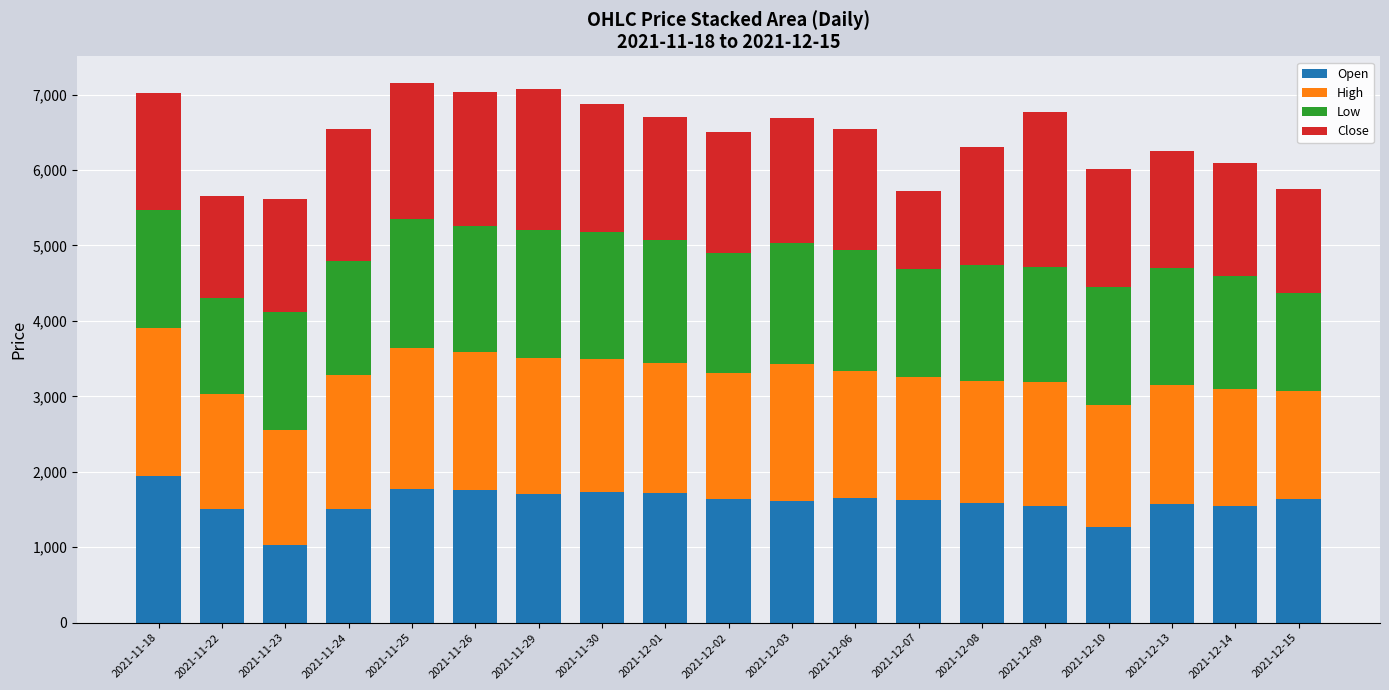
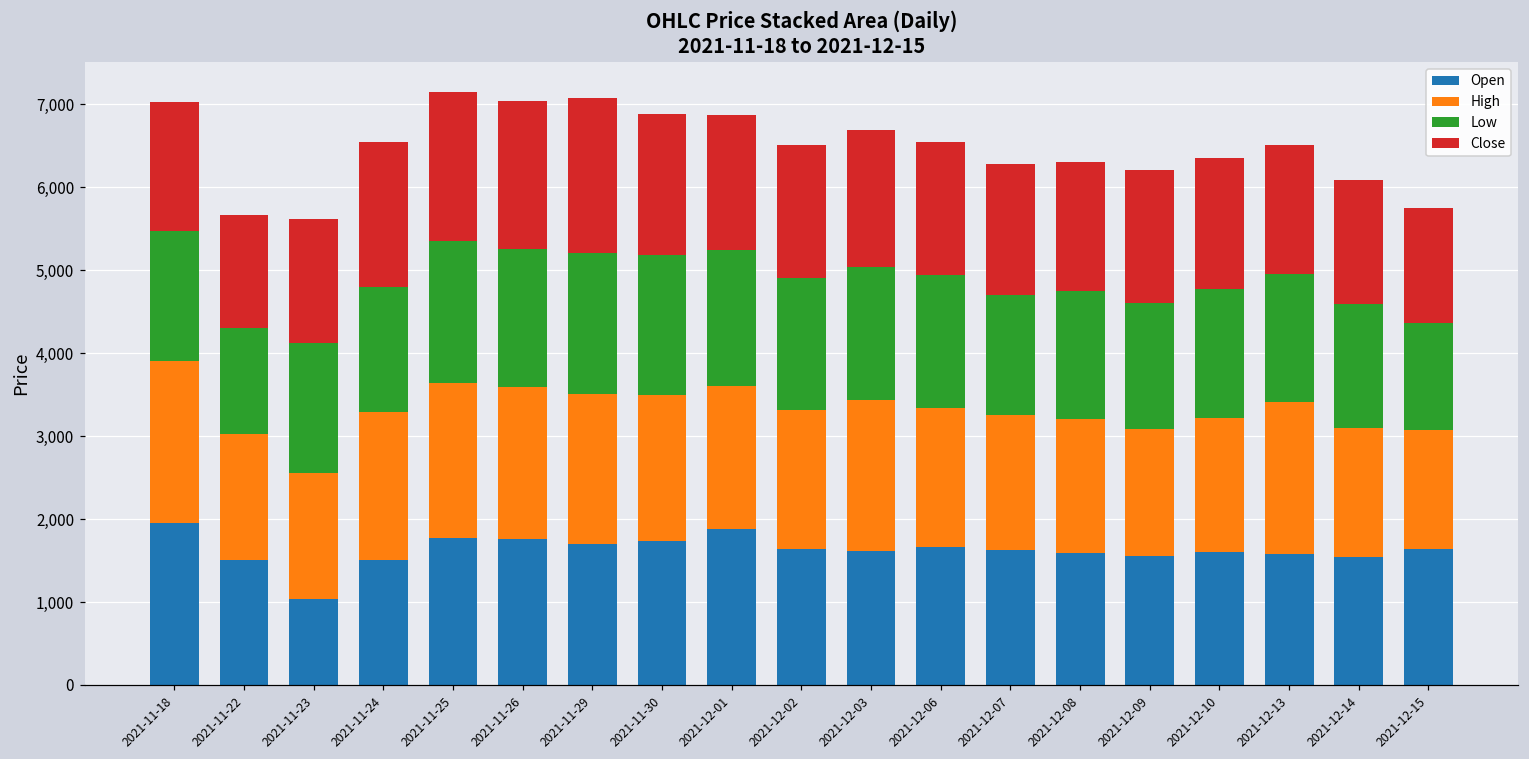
  {
    "Open": {
      "2021-11-18": "2,000",
      "2021-11-22": "1,500",
      "2021-11-23": "1,000",
      "2021-11-24": "1,500",
      "2021-11-25": "1,800",
      "2021-11-26": "1,800",
      "2021-11-29": "1,700",
      "2021-11-30": "1,700",
-     "2021-12-01": "1,700",
+     "2021-12-01": "1,900",
      "2021-12-02": "1,600",
      "2021-12-03": "1,600",
      "2021-12-06": "1,700",
      "2021-12-07": "1,600",
      "2021-12-08": "1,600",
      "2021-12-09": "1,600",
-     "2021-12-10": "1,300",
+     "2021-12-10": "1,600",
      "2021-12-13": "1,600",
      "2021-12-14": "1,500",
      "2021-12-15": "1,600"
    },
    "High": {
      "2021-11-18": "2,000",
      "2021-11-22": "1,500",
      "2021-11-23": "1,500",
      "2021-11-24": "1,800",
      "2021-11-25": "1,900",
      "2021-11-26": "1,800",
      "2021-11-29": "1,800",
      "2021-11-30": "1,800",
      "2021-12-01": "1,700",
      "2021-12-02": "1,700",
      "2021-12-03": "1,800",
      "2021-12-06": "1,700",
      "2021-12-07": "1,600",
      "2021-12-08": "1,600",
-     "2021-12-09": "1,600",
+     "2021-12-09": "1,500",
      "2021-12-10": "1,600",
-     "2021-12-13": "1,600",
+     "2021-12-13": "1,800",
      "2021-12-14": "1,600",
      "2021-12-15": "1,400"
    },
    "Low": {
      "2021-11-18": "1,600",
      "2021-11-22": "1,300",
      "2021-11-23": "1,600",
      "2021-11-24": "1,500",
      "2021-11-25": "1,700",
      "2021-11-26": "1,700",
      "2021-11-29": "1,700",
      "2021-11-30": "1,700",
      "2021-12-01": "1,600",
      "2021-12-02": "1,600",
      "2021-12-03": "1,600",
      "2021-12-06": "1,600",
      "2021-12-07": "1,400",
      "2021-12-08": "1,500",
      "2021-12-09": "1,500",
      "2021-12-10": "1,600",
      "2021-12-13": "1,500",
      "2021-12-14": "1,500",
      "2021-12-15": "1,300"
    },
    "Close": {
      "2021-11-18": "1,600",
      "2021-11-22": "1,400",
      "2021-11-23": "1,500",
      "2021-11-24": "1,800",
      "2021-11-25": "1,800",
      "2021-11-26": "1,800",
      "2021-11-29": "1,900",
      "2021-11-30": "1,700",
      "2021-12-01": "1,600",
      "2021-12-02": "1,600",
      "2021-12-03": "1,600",
      "2021-12-06": "1,600",
-     "2021-12-07": "1,000",
+     "2021-12-07": "1,600",
      "2021-12-08": "1,600",
-     "2021-12-09": "2,000",
+     "2021-12-09": "1,600",
      "2021-12-10": "1,600",
      "2021-12-13": "1,600",
      "2021-12-14": "1,500",
      "2021-12-15": "1,400"
    }
  }
